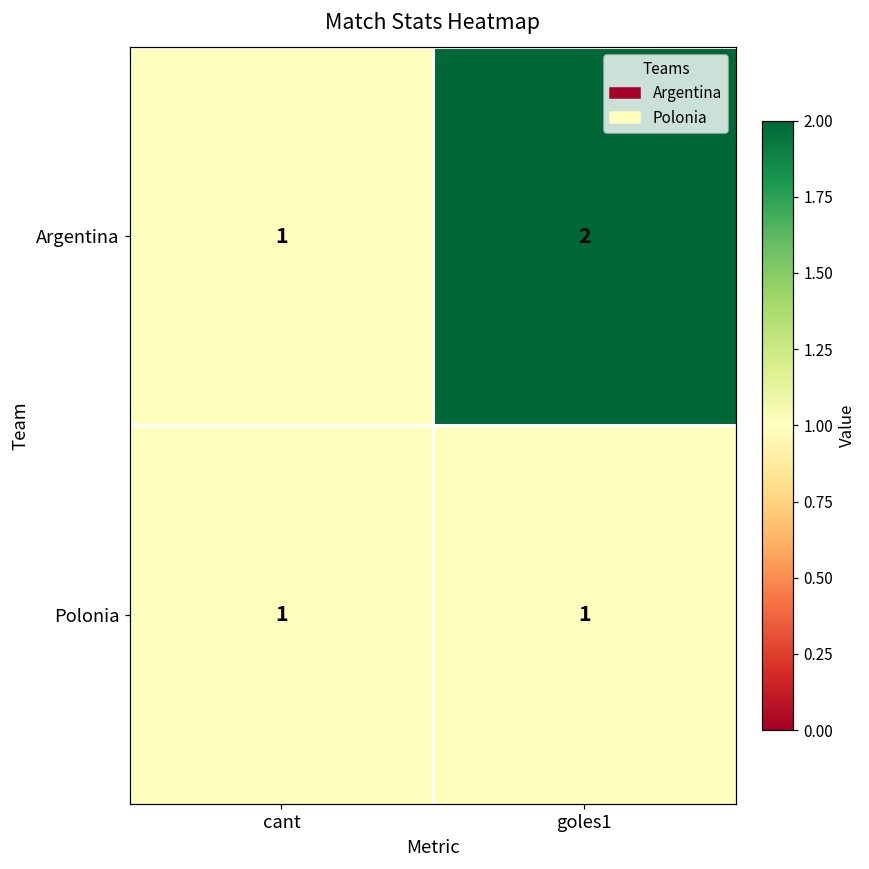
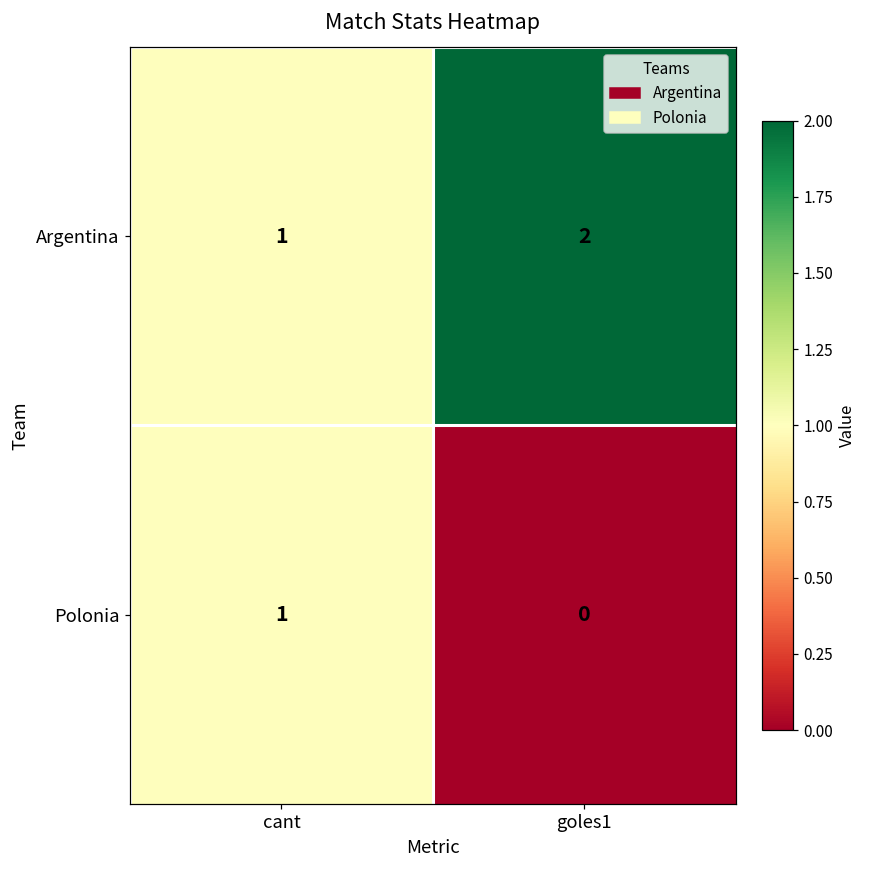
  {
    "Argentina": {
      "cant": 1,
      "goles1": 2
    },
    "Polonia": {
      "cant": 1,
-     "goles1": 1
+     "goles1": 0
    }
  }
